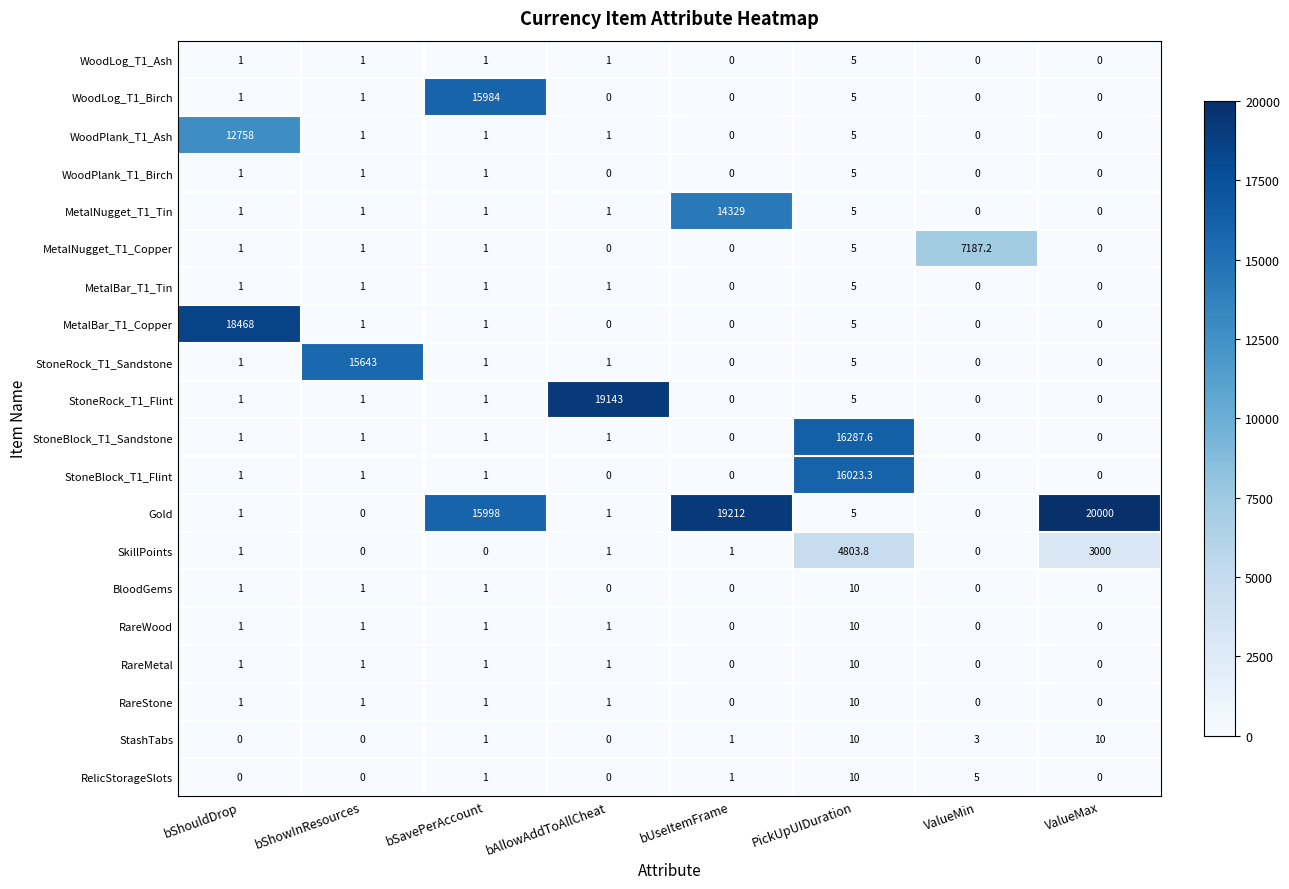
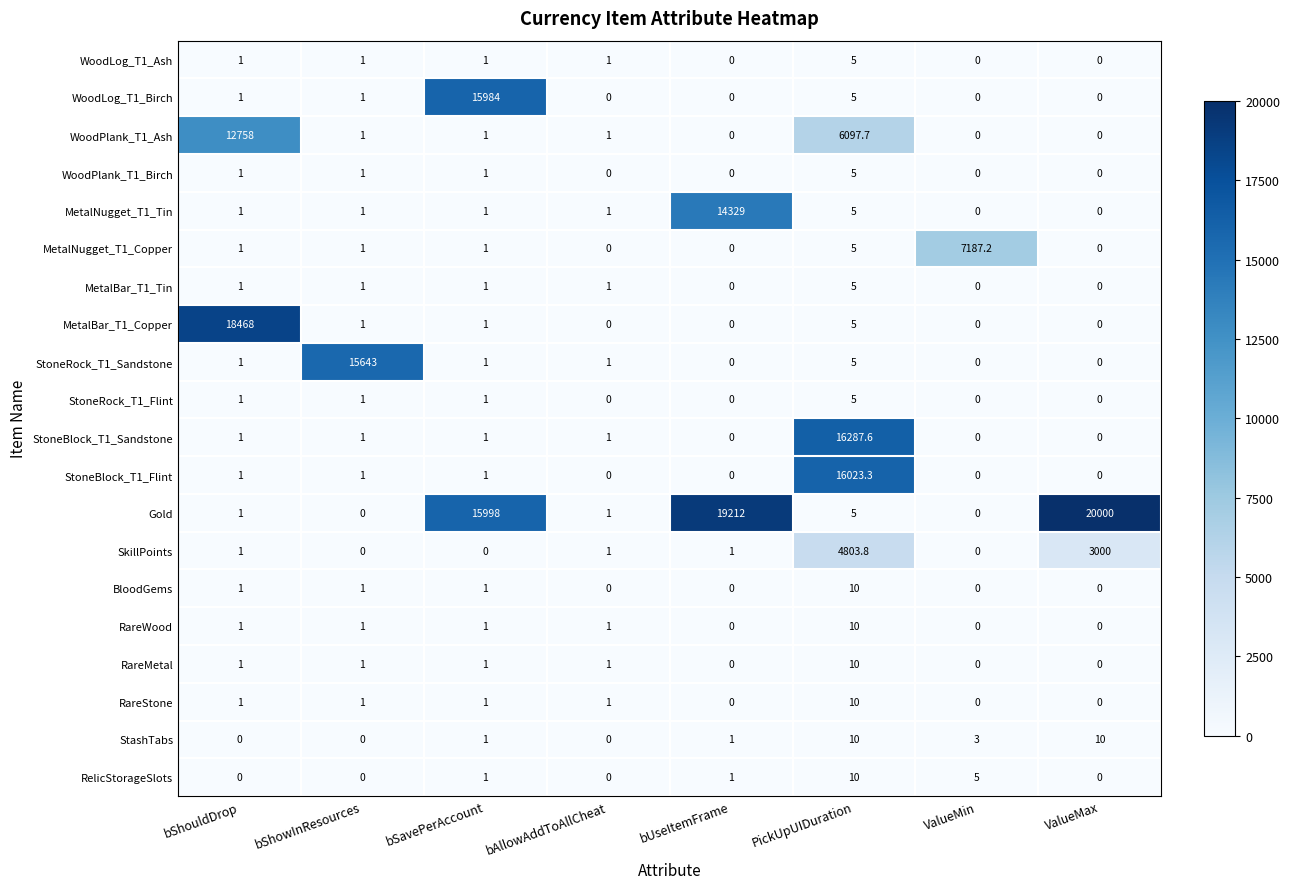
  {
    "WoodLog_T1_Ash": {
      "bShouldDrop": 1,
      "bShowInResources": 1,
      "bSavePerAccount": 1,
      "bAllowAddToAllCheat": 1,
      "bUseItemFrame": 0,
      "PickUpUIDuration": 5,
      "ValueMin": 0,
      "ValueMax": 0
    },
    "WoodLog_T1_Birch": {
      "bShouldDrop": 1,
      "bShowInResources": 1,
      "bSavePerAccount": 15984,
      "bAllowAddToAllCheat": 0,
      "bUseItemFrame": 0,
      "PickUpUIDuration": 5,
      "ValueMin": 0,
      "ValueMax": 0
    },
    "WoodPlank_T1_Ash": {
      "bShouldDrop": 12758,
      "bShowInResources": 1,
      "bSavePerAccount": 1,
      "bAllowAddToAllCheat": 1,
      "bUseItemFrame": 0,
-     "PickUpUIDuration": 5,
+     "PickUpUIDuration": 6097.7,
      "ValueMin": 0,
      "ValueMax": 0
    },
    "WoodPlank_T1_Birch": {
      "bShouldDrop": 1,
      "bShowInResources": 1,
      "bSavePerAccount": 1,
      "bAllowAddToAllCheat": 0,
      "bUseItemFrame": 0,
      "PickUpUIDuration": 5,
      "ValueMin": 0,
      "ValueMax": 0
    },
    "MetalNugget_T1_Tin": {
      "bShouldDrop": 1,
      "bShowInResources": 1,
      "bSavePerAccount": 1,
      "bAllowAddToAllCheat": 1,
      "bUseItemFrame": 14329,
      "PickUpUIDuration": 5,
      "ValueMin": 0,
      "ValueMax": 0
    },
    "MetalNugget_T1_Copper": {
      "bShouldDrop": 1,
      "bShowInResources": 1,
      "bSavePerAccount": 1,
      "bAllowAddToAllCheat": 0,
      "bUseItemFrame": 0,
      "PickUpUIDuration": 5,
      "ValueMin": 7187.2,
      "ValueMax": 0
    },
    "MetalBar_T1_Tin": {
      "bShouldDrop": 1,
      "bShowInResources": 1,
      "bSavePerAccount": 1,
      "bAllowAddToAllCheat": 1,
      "bUseItemFrame": 0,
      "PickUpUIDuration": 5,
      "ValueMin": 0,
      "ValueMax": 0
    },
    "MetalBar_T1_Copper": {
      "bShouldDrop": 18468,
      "bShowInResources": 1,
      "bSavePerAccount": 1,
      "bAllowAddToAllCheat": 0,
      "bUseItemFrame": 0,
      "PickUpUIDuration": 5,
      "ValueMin": 0,
      "ValueMax": 0
    },
    "StoneRock_T1_Sandstone": {
      "bShouldDrop": 1,
      "bShowInResources": 15643,
      "bSavePerAccount": 1,
      "bAllowAddToAllCheat": 1,
      "bUseItemFrame": 0,
      "PickUpUIDuration": 5,
      "ValueMin": 0,
      "ValueMax": 0
    },
    "StoneRock_T1_Flint": {
      "bShouldDrop": 1,
      "bShowInResources": 1,
      "bSavePerAccount": 1,
-     "bAllowAddToAllCheat": 19143,
+     "bAllowAddToAllCheat": 0,
      "bUseItemFrame": 0,
      "PickUpUIDuration": 5,
      "ValueMin": 0,
      "ValueMax": 0
    },
    "StoneBlock_T1_Sandstone": {
      "bShouldDrop": 1,
      "bShowInResources": 1,
      "bSavePerAccount": 1,
      "bAllowAddToAllCheat": 1,
      "bUseItemFrame": 0,
      "PickUpUIDuration": 16287.6,
      "ValueMin": 0,
      "ValueMax": 0
    },
    "StoneBlock_T1_Flint": {
      "bShouldDrop": 1,
      "bShowInResources": 1,
      "bSavePerAccount": 1,
      "bAllowAddToAllCheat": 0,
      "bUseItemFrame": 0,
      "PickUpUIDuration": 16023.3,
      "ValueMin": 0,
      "ValueMax": 0
    },
    "Gold": {
      "bShouldDrop": 1,
      "bShowInResources": 0,
      "bSavePerAccount": 15998,
      "bAllowAddToAllCheat": 1,
      "bUseItemFrame": 19212,
      "PickUpUIDuration": 5,
      "ValueMin": 0,
      "ValueMax": 20000
    },
    "SkillPoints": {
      "bShouldDrop": 1,
      "bShowInResources": 0,
      "bSavePerAccount": 0,
      "bAllowAddToAllCheat": 1,
      "bUseItemFrame": 1,
      "PickUpUIDuration": 4803.8,
      "ValueMin": 0,
      "ValueMax": 3000
    },
    "BloodGems": {
      "bShouldDrop": 1,
      "bShowInResources": 1,
      "bSavePerAccount": 1,
      "bAllowAddToAllCheat": 0,
      "bUseItemFrame": 0,
      "PickUpUIDuration": 10,
      "ValueMin": 0,
      "ValueMax": 0
    },
    "RareWood": {
      "bShouldDrop": 1,
      "bShowInResources": 1,
      "bSavePerAccount": 1,
      "bAllowAddToAllCheat": 1,
      "bUseItemFrame": 0,
      "PickUpUIDuration": 10,
      "ValueMin": 0,
      "ValueMax": 0
    },
    "RareMetal": {
      "bShouldDrop": 1,
      "bShowInResources": 1,
      "bSavePerAccount": 1,
      "bAllowAddToAllCheat": 1,
      "bUseItemFrame": 0,
      "PickUpUIDuration": 10,
      "ValueMin": 0,
      "ValueMax": 0
    },
    "RareStone": {
      "bShouldDrop": 1,
      "bShowInResources": 1,
      "bSavePerAccount": 1,
      "bAllowAddToAllCheat": 1,
      "bUseItemFrame": 0,
      "PickUpUIDuration": 10,
      "ValueMin": 0,
      "ValueMax": 0
    },
    "StashTabs": {
      "bShouldDrop": 0,
      "bShowInResources": 0,
      "bSavePerAccount": 1,
      "bAllowAddToAllCheat": 0,
      "bUseItemFrame": 1,
      "PickUpUIDuration": 10,
      "ValueMin": 3,
      "ValueMax": 10
    },
    "RelicStorageSlots": {
      "bShouldDrop": 0,
      "bShowInResources": 0,
      "bSavePerAccount": 1,
      "bAllowAddToAllCheat": 0,
      "bUseItemFrame": 1,
      "PickUpUIDuration": 10,
      "ValueMin": 5,
      "ValueMax": 0
    }
  }
